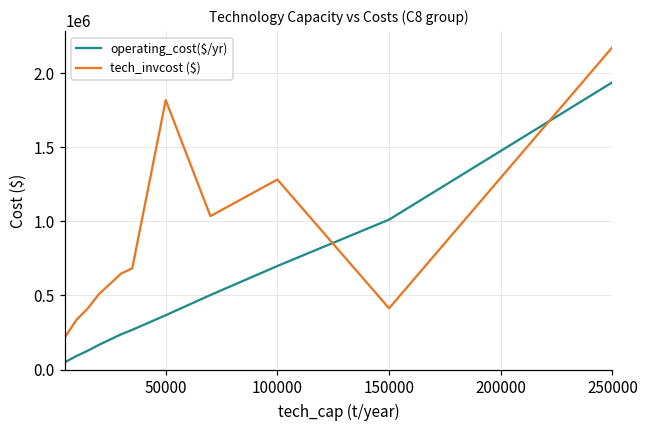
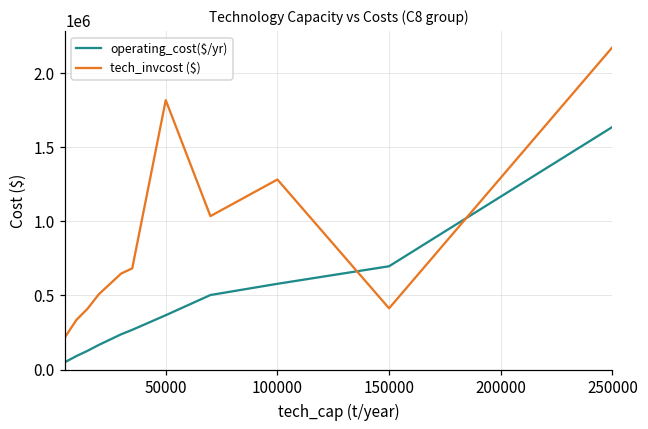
  {
    "operating_cost($/yr)": {
      "50000": 370000,
-     "100000": 700000,
-     "150000": 1010000,
-     "250000": 1940000
+     "100000": 580000,
+     "150000": 700000,
+     "250000": 1640000
    },
    "tech_invcost ($)": {
      "50000": 1820000,
      "100000": 1280000,
      "150000": 410000,
      "250000": 2180000
    }
  }
